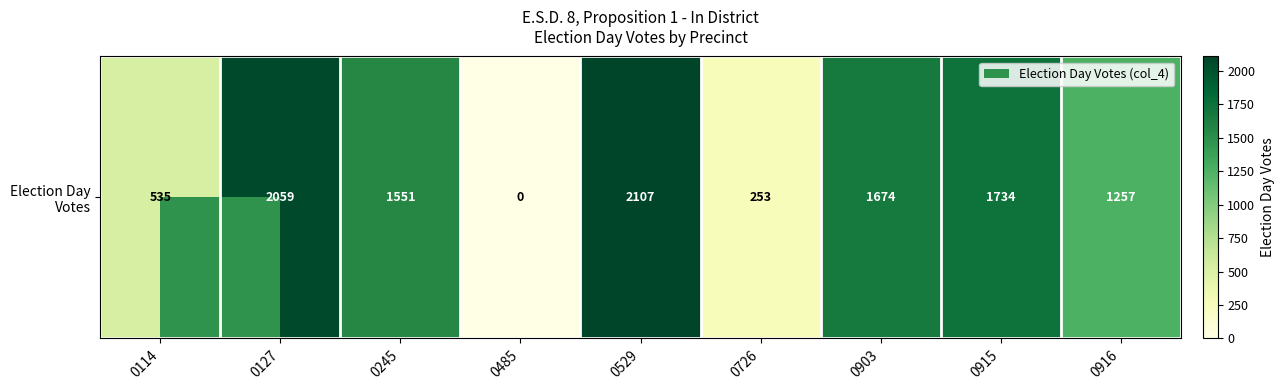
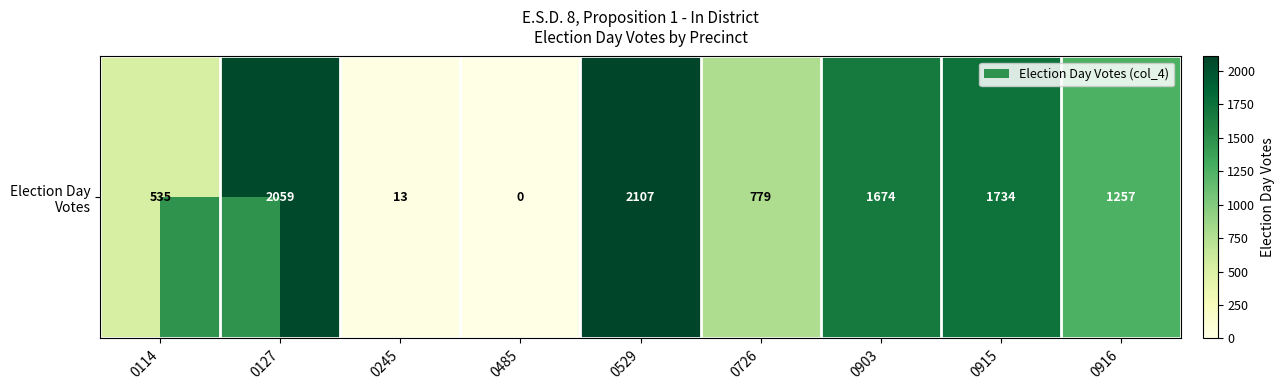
  {
    "Election Day Votes": {
-     "0245": 1551,
+     "0245": 13,
      "0485": 0,
      "0529": 2107,
-     "0726": 253,
+     "0726": 779,
      "0903": 1674,
      "0915": 1734,
      "0916": 1257
    }
  }
